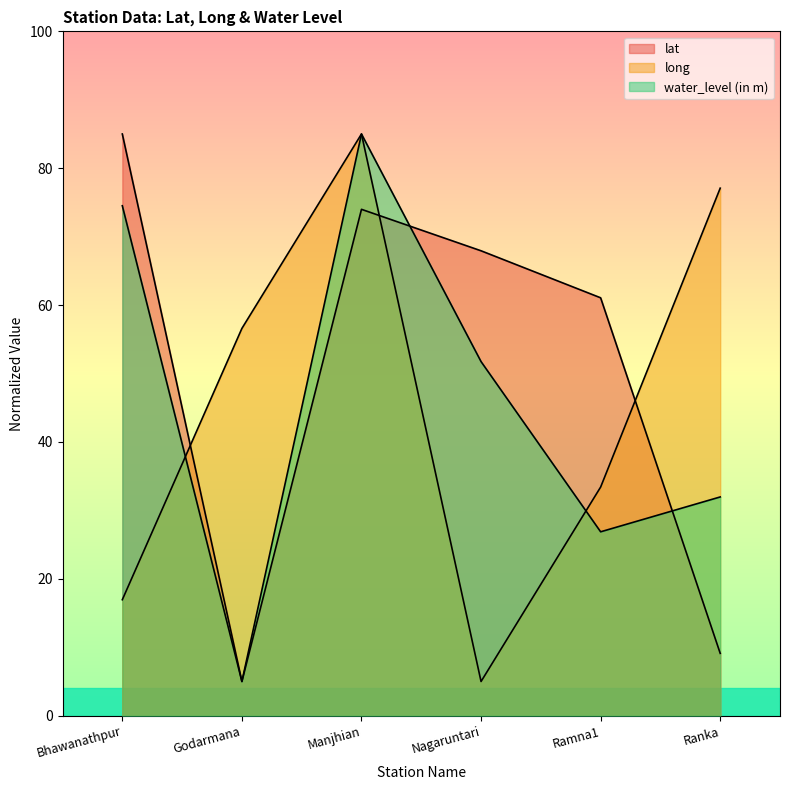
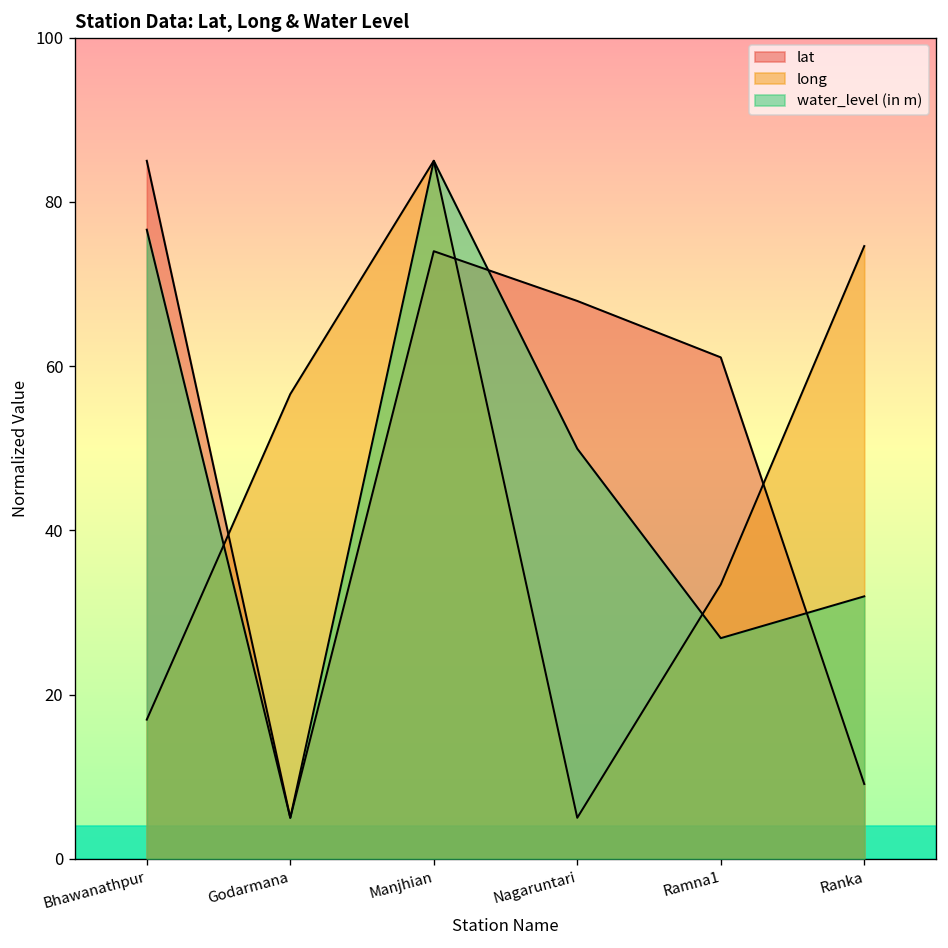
  {
    "lat": {
      "Bhawanathpur": 85,
      "Manjhian": 74,
      "Nagaruntari": 68,
      "Ramna1": 61,
      "Ranka": 9
    },
    "long": {
      "Bhawanathpur": 17,
      "Godarmana": 57,
      "Nagaruntari": 5,
      "Ramna1": 33,
-     "Ranka": 77
+     "Ranka": 75
    },
    "water_level (in m)": {
-     "Bhawanathpur": 75,
-     "Nagaruntari": 52,
+     "Bhawanathpur": 77,
+     "Nagaruntari": 50,
      "Ramna1": 27,
      "Ranka": 32
    }
  }
